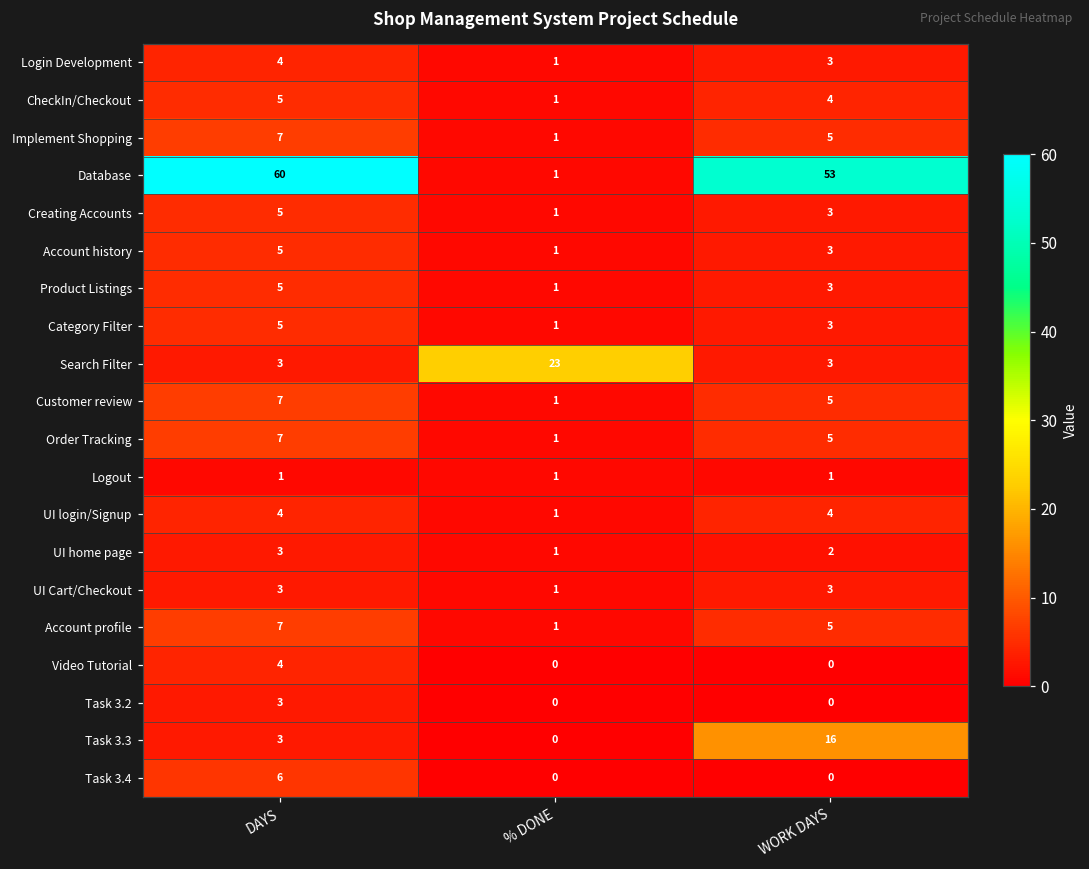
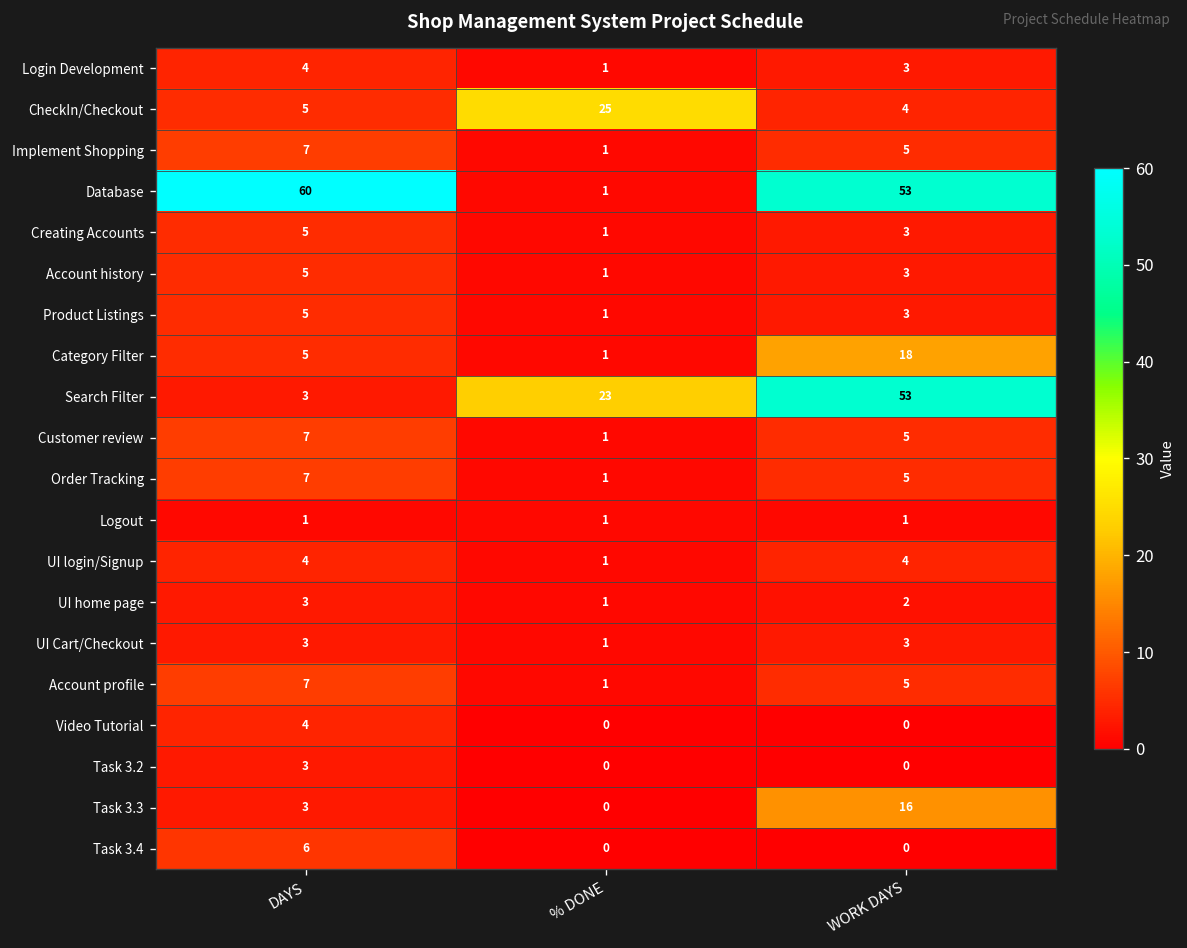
  {
    "Login Development": {
      "DAYS": 4,
      "% DONE": 1,
      "WORK DAYS": 3
    },
    "CheckIn/Checkout": {
      "DAYS": 5,
-     "% DONE": 1,
+     "% DONE": 25,
      "WORK DAYS": 4
    },
    "Implement Shopping": {
      "DAYS": 7,
      "% DONE": 1,
      "WORK DAYS": 5
    },
    "Database": {
      "DAYS": 60,
      "% DONE": 1,
      "WORK DAYS": 53
    },
    "Creating Accounts": {
      "DAYS": 5,
      "% DONE": 1,
      "WORK DAYS": 3
    },
    "Account history": {
      "DAYS": 5,
      "% DONE": 1,
      "WORK DAYS": 3
    },
    "Product Listings": {
      "DAYS": 5,
      "% DONE": 1,
      "WORK DAYS": 3
    },
    "Category Filter": {
      "DAYS": 5,
      "% DONE": 1,
-     "WORK DAYS": 3
+     "WORK DAYS": 18
    },
    "Search Filter": {
      "DAYS": 3,
      "% DONE": 23,
-     "WORK DAYS": 3
+     "WORK DAYS": 53
    },
    "Customer review": {
      "DAYS": 7,
      "% DONE": 1,
      "WORK DAYS": 5
    },
    "Order Tracking": {
      "DAYS": 7,
      "% DONE": 1,
      "WORK DAYS": 5
    },
    "Logout": {
      "DAYS": 1,
      "% DONE": 1,
      "WORK DAYS": 1
    },
    "UI login/Signup": {
      "DAYS": 4,
      "% DONE": 1,
      "WORK DAYS": 4
    },
    "UI home page": {
      "DAYS": 3,
      "% DONE": 1,
      "WORK DAYS": 2
    },
    "UI Cart/Checkout": {
      "DAYS": 3,
      "% DONE": 1,
      "WORK DAYS": 3
    },
    "Account profile": {
      "DAYS": 7,
      "% DONE": 1,
      "WORK DAYS": 5
    },
    "Video Tutorial": {
      "DAYS": 4,
      "% DONE": 0,
      "WORK DAYS": 0
    },
    "Task 3.2": {
      "DAYS": 3,
      "% DONE": 0,
      "WORK DAYS": 0
    },
    "Task 3.3": {
      "DAYS": 3,
      "% DONE": 0,
      "WORK DAYS": 16
    },
    "Task 3.4": {
      "DAYS": 6,
      "% DONE": 0,
      "WORK DAYS": 0
    }
  }
